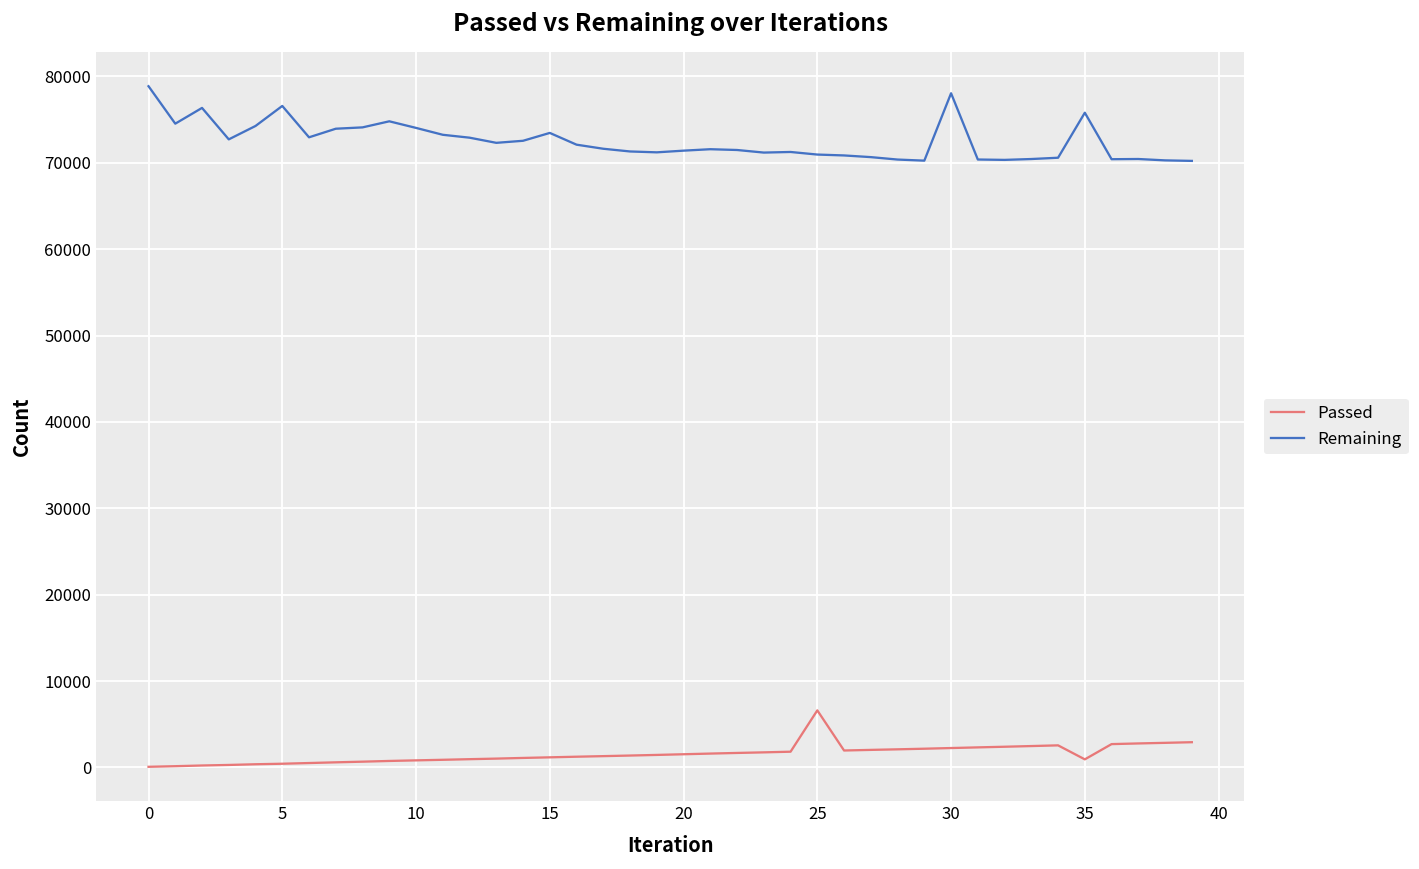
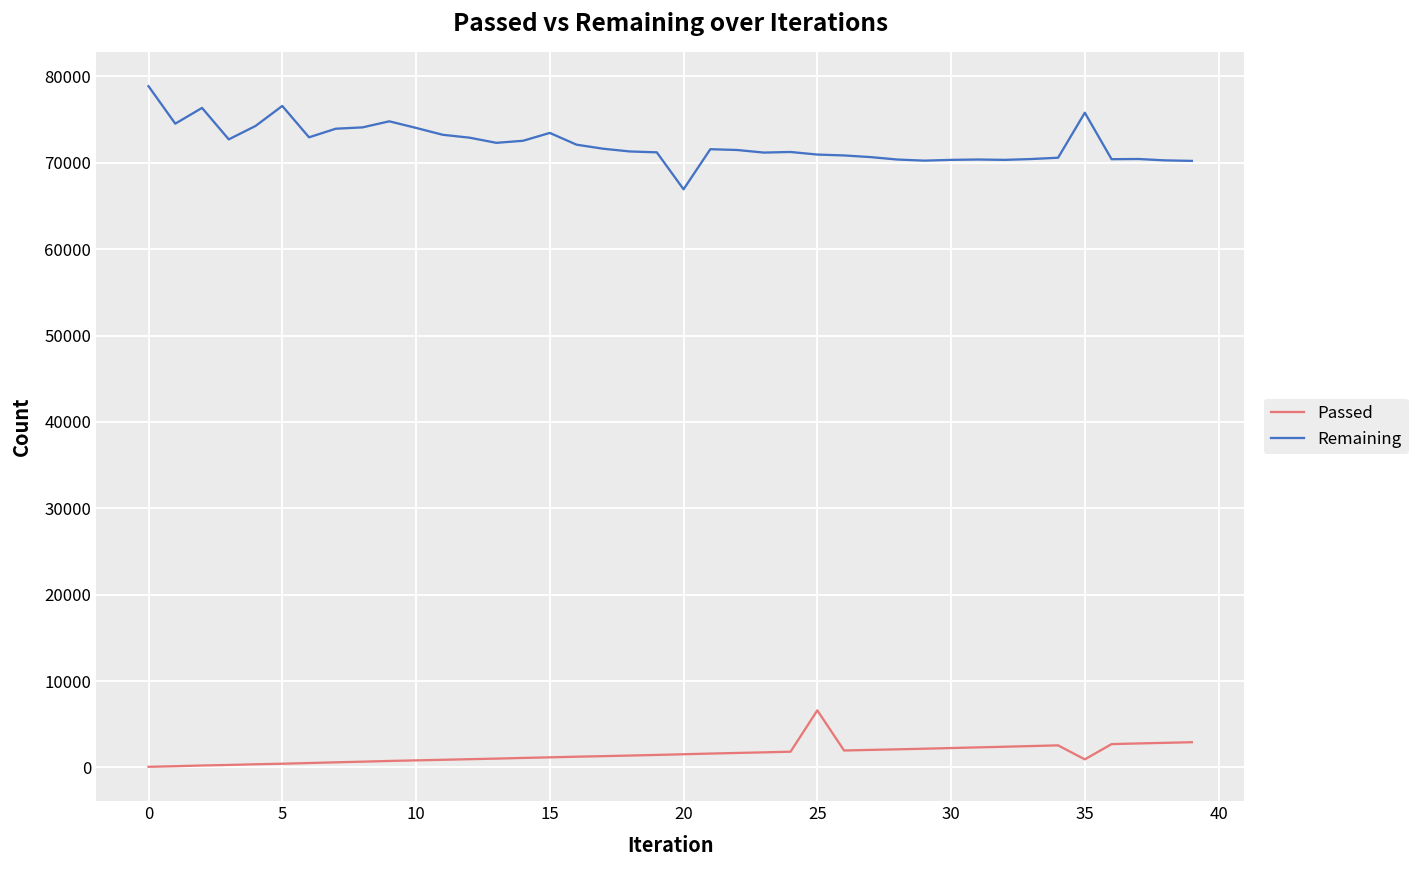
  {
    "Passed": {
      "0": 0,
      "5": 0,
      "10": 1000,
      "15": 1000,
      "20": 2000,
      "25": 7000,
      "30": 2000,
      "35": 1000
    },
    "Remaining": {
      "0": 79000,
      "5": 77000,
      "10": 74000,
      "15": 73000,
-     "20": 71000,
+     "20": 67000,
      "25": 71000,
-     "30": 78000,
+     "30": 70000,
      "35": 76000
    }
  }
